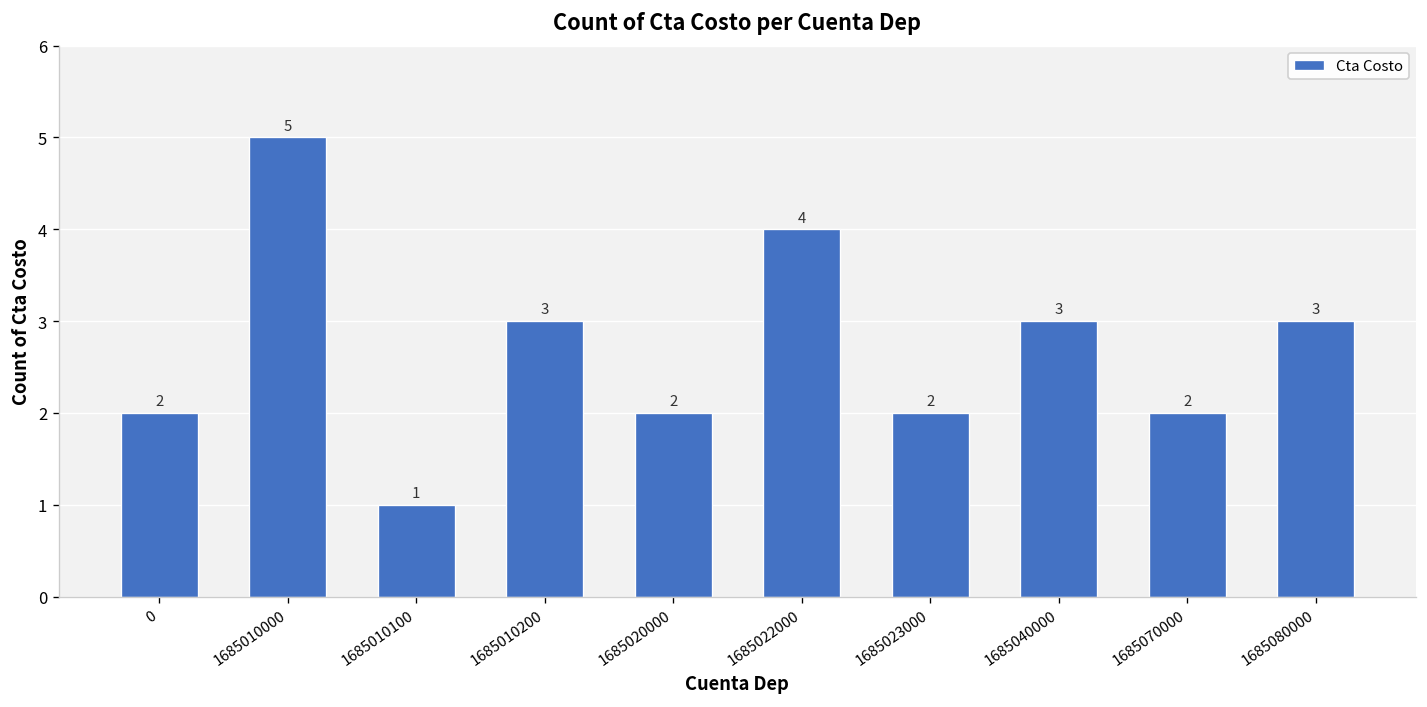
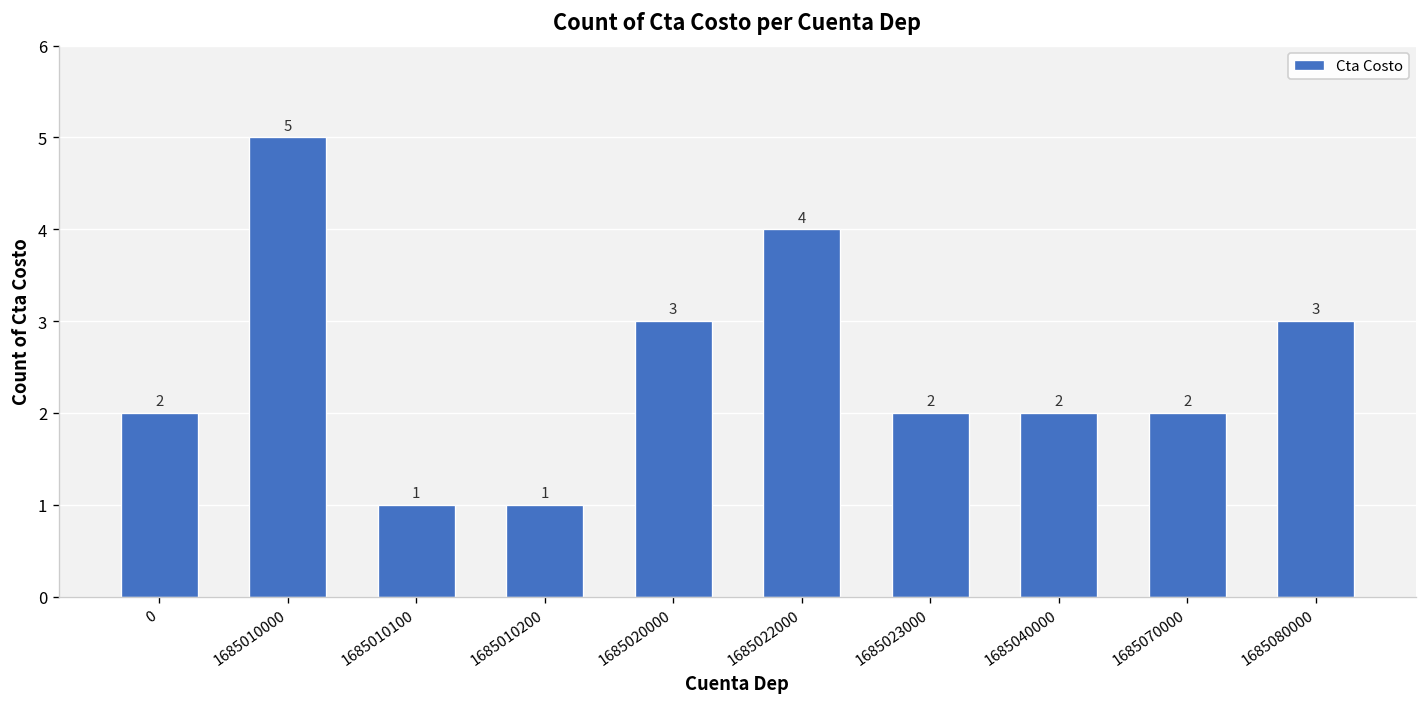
  {
    "0": 2,
    "1685010000": 5,
    "1685010100": 1,
-   "1685010200": 3,
-   "1685020000": 2,
+   "1685010200": 1,
+   "1685020000": 3,
    "1685022000": 4,
    "1685023000": 2,
-   "1685040000": 3,
+   "1685040000": 2,
    "1685070000": 2,
    "1685080000": 3
  }
